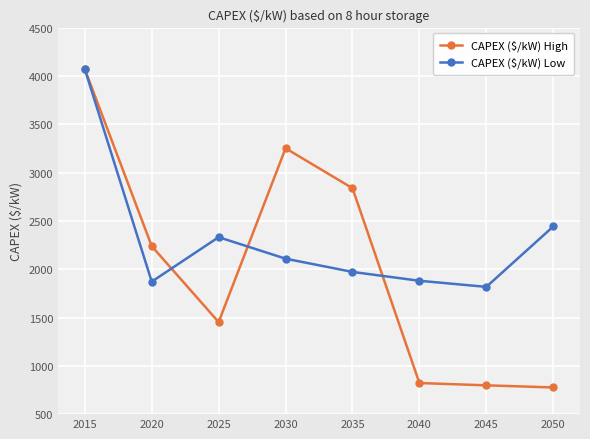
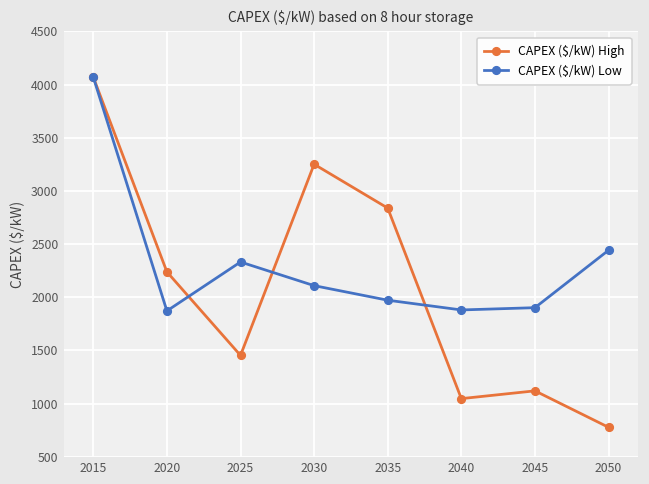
  {
    "CAPEX ($/kW) High": {
      "2020": 2200,
      "2025": 1500,
      "2030": 3300,
      "2035": 2800,
-     "2040": 800,
-     "2045": 800,
+     "2040": 1000,
+     "2045": 1100,
      "2050": 800
    },
    "CAPEX ($/kW) Low": {
      "2020": 1900,
      "2025": 2300,
      "2030": 2100,
      "2035": 2000,
      "2040": 1900,
-     "2045": 1800,
+     "2045": 1900,
      "2050": 2400
    }
  }
